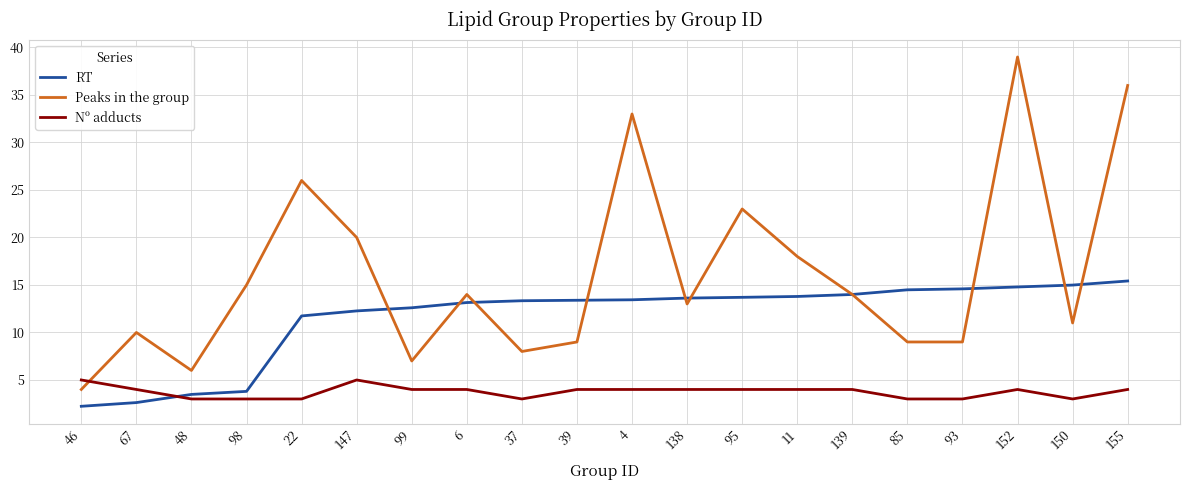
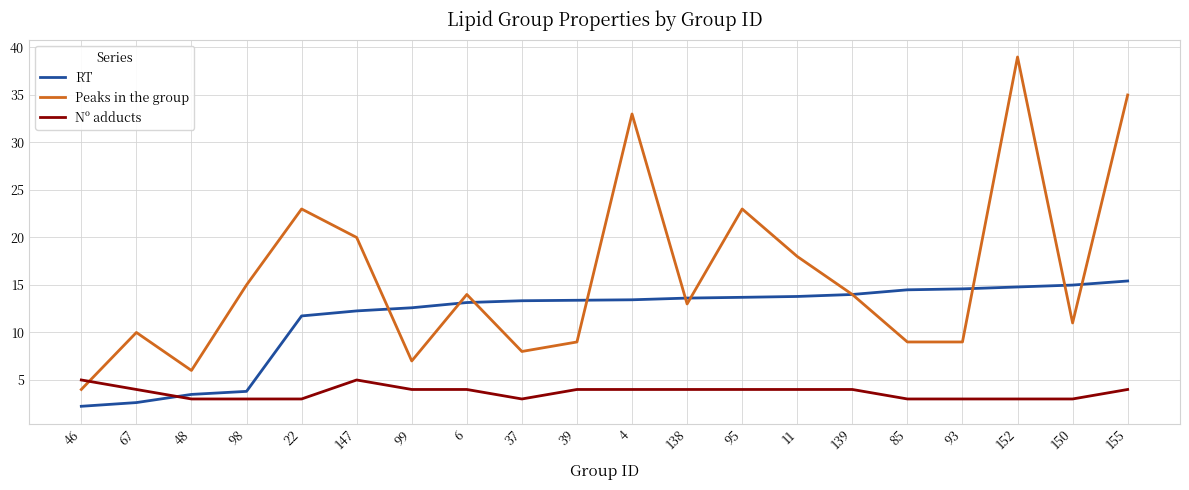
  {
    "RT": {
      "46": 2,
      "67": 3,
      "48": 3,
      "98": 4,
      "22": 12,
      "147": 12,
      "99": 13,
      "6": 13,
      "37": 13,
      "39": 13,
      "4": 13,
      "138": 14,
      "95": 14,
      "11": 14,
      "85": 14,
      "93": 15,
      "152": 15,
      "150": 15,
      "155": 15
    },
    "Peaks in the group": {
      "46": 4,
      "67": 10,
      "48": 6,
      "98": 15,
-     "22": 26,
+     "22": 23,
      "147": 20,
      "99": 7,
      "6": 14,
      "37": 8,
      "39": 9,
      "4": 33,
      "138": 13,
      "95": 23,
      "11": 18,
      "85": 9,
      "93": 9,
      "152": 39,
      "150": 11,
-     "155": 36
+     "155": 35
    },
    "Nº adducts": {
      "46": 5,
      "67": 4,
      "48": 3,
      "98": 3,
      "22": 3,
      "147": 5,
      "99": 4,
      "6": 4,
      "37": 3,
      "39": 4,
      "4": 4,
      "138": 4,
      "95": 4,
      "11": 4,
      "139": 4,
      "85": 3,
      "93": 3,
-     "152": 4,
+     "152": 3,
      "150": 3,
      "155": 4
    }
  }
